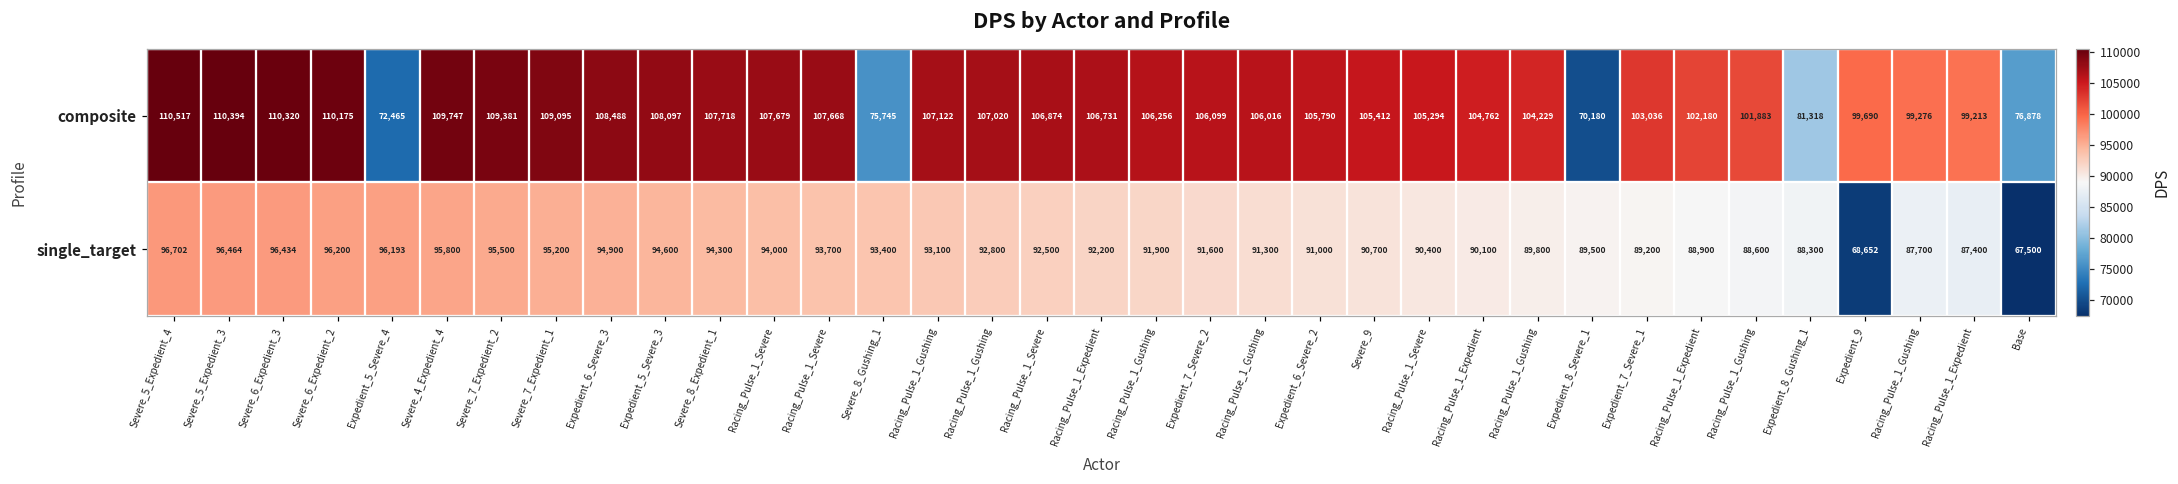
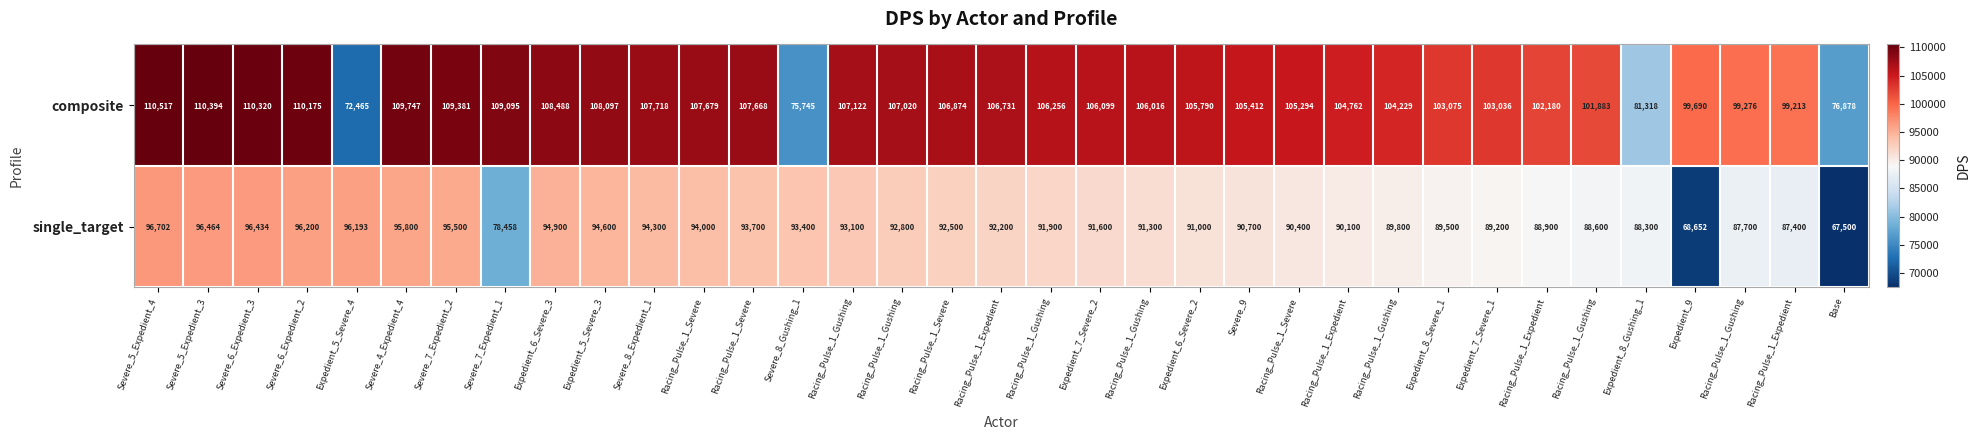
  {
    "composite": {
      "Severe_5_Expedient_4": "110,517",
      "Severe_5_Expedient_3": "110,394",
      "Severe_6_Expedient_3": "110,320",
      "Severe_6_Expedient_2": "110,175",
      "Expedient_5_Severe_4": "72,465",
      "Severe_4_Expedient_4": "109,747",
      "Severe_7_Expedient_2": "109,381",
      "Severe_7_Expedient_1": "109,095",
      "Expedient_6_Severe_3": "108,488",
      "Expedient_5_Severe_3": "108,097",
      "Severe_8_Expedient_1": "107,718",
      "Severe_8_Gushing_1": "75,745",
      "Expedient_7_Severe_2": "106,099",
      "Expedient_6_Severe_2": "105,790",
      "Severe_9": "105,412",
-     "Expedient_8_Severe_1": "70,180",
+     "Expedient_8_Severe_1": "103,075",
      "Expedient_7_Severe_1": "103,036",
      "Expedient_8_Gushing_1": "81,318",
      "Expedient_9": "99,690",
      "Base": "76,878"
    },
    "single_target": {
      "Severe_5_Expedient_4": "96,702",
      "Severe_5_Expedient_3": "96,464",
      "Severe_6_Expedient_3": "96,434",
      "Severe_6_Expedient_2": "96,200",
      "Expedient_5_Severe_4": "96,193",
      "Severe_4_Expedient_4": "95,800",
      "Severe_7_Expedient_2": "95,500",
-     "Severe_7_Expedient_1": "95,200",
+     "Severe_7_Expedient_1": "78,458",
      "Expedient_6_Severe_3": "94,900",
      "Expedient_5_Severe_3": "94,600",
      "Severe_8_Expedient_1": "94,300",
      "Severe_8_Gushing_1": "93,400",
      "Expedient_7_Severe_2": "91,600",
      "Expedient_6_Severe_2": "91,000",
      "Severe_9": "90,700",
      "Expedient_8_Severe_1": "89,500",
      "Expedient_7_Severe_1": "89,200",
      "Expedient_8_Gushing_1": "88,300",
      "Expedient_9": "68,652",
      "Base": "67,500"
    }
  }
